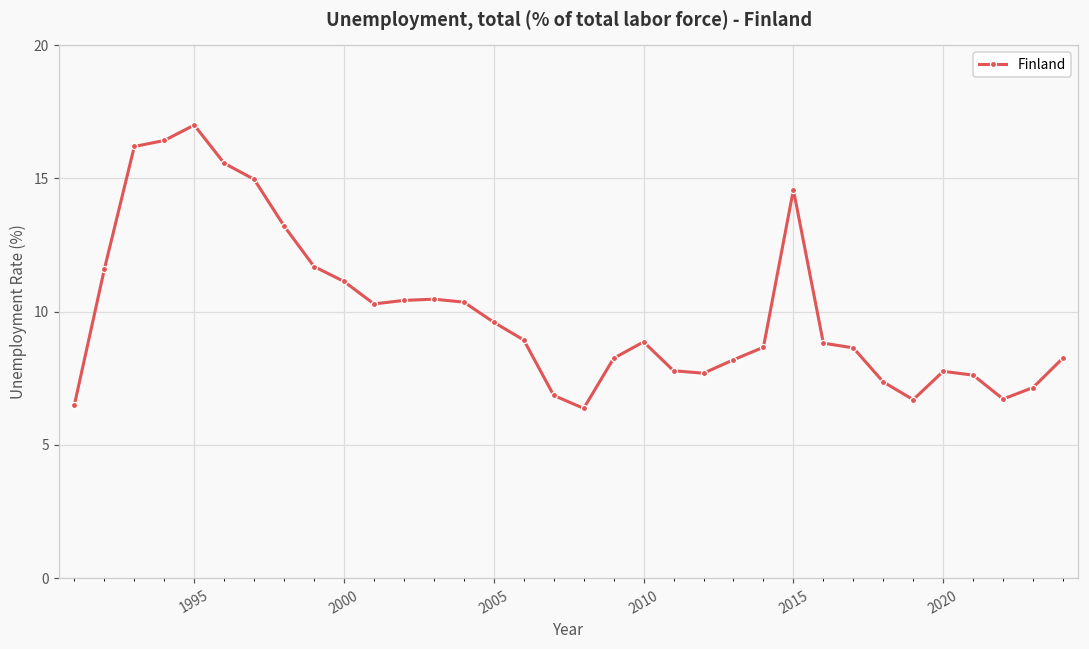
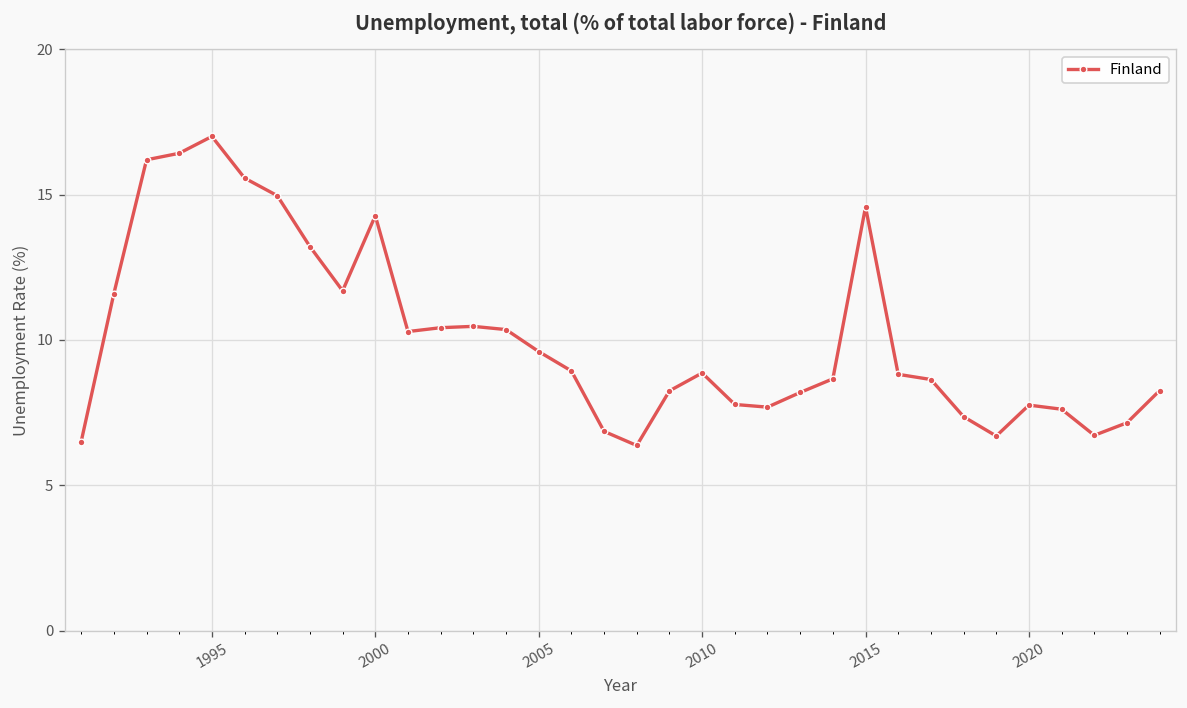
  {
    "1995": 17.0,
-   "2000": 11.1,
+   "2000": 14.3,
    "2005": 9.6,
    "2010": 8.9,
    "2015": 14.6,
    "2020": 7.8
  }
